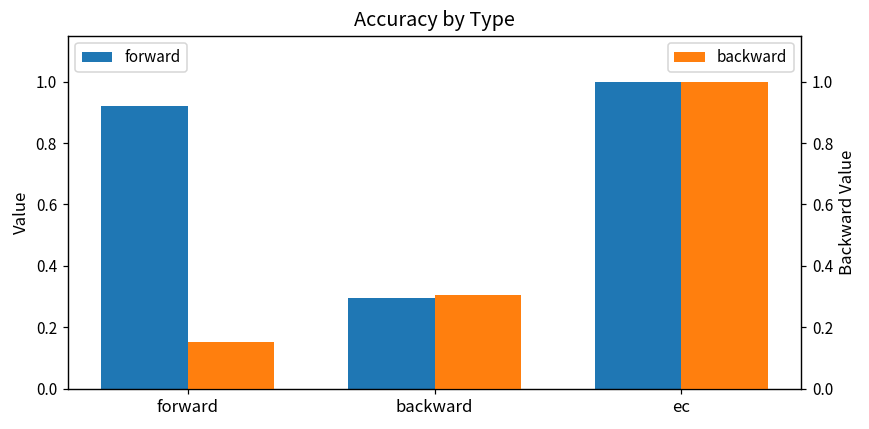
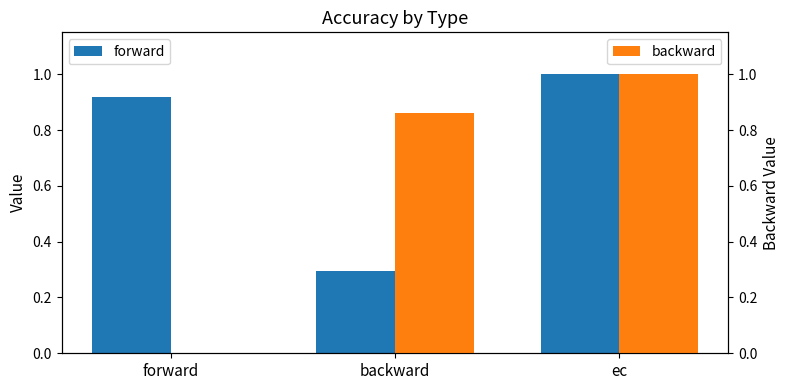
  {
    "forward": {
      "forward": 0.92,
      "backward": 0.29,
      "ec": 1.00
    },
    "backward": {
-     "forward": 0.15,
-     "backward": 0.31,
+     "forward": 0.00,
+     "backward": 0.86,
      "ec": 1.00
    }
  }
